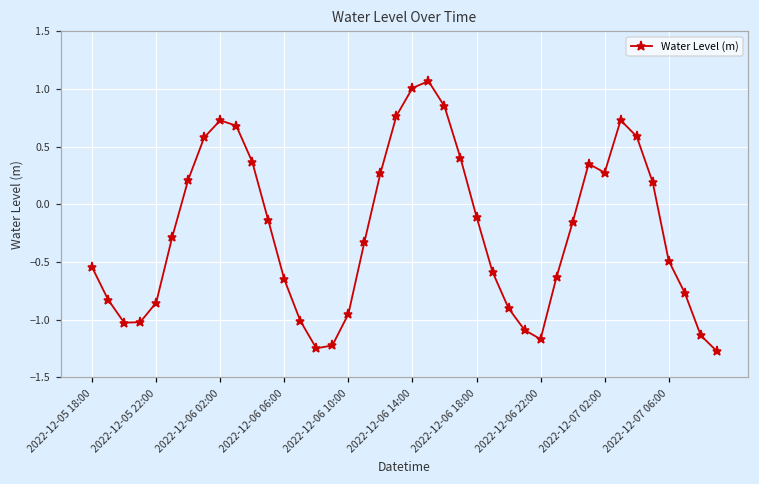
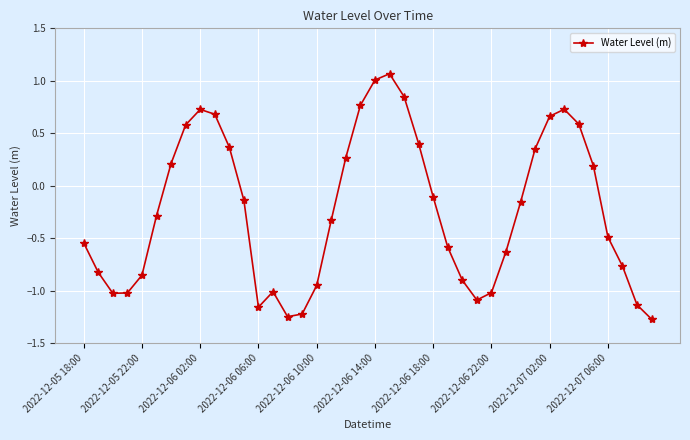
  {
    "2022-12-05 18:00": -0.55,
    "2022-12-05 22:00": -0.85,
    "2022-12-06 02:00": 0.73,
-   "2022-12-06 06:00": -0.65,
+   "2022-12-06 06:00": -1.16,
    "2022-12-06 10:00": -0.95,
    "2022-12-06 14:00": 1.01,
    "2022-12-06 18:00": -0.11,
-   "2022-12-06 22:00": -1.17,
-   "2022-12-07 02:00": 0.27,
+   "2022-12-06 22:00": -1.02,
+   "2022-12-07 02:00": 0.66,
    "2022-12-07 06:00": -0.49
  }
